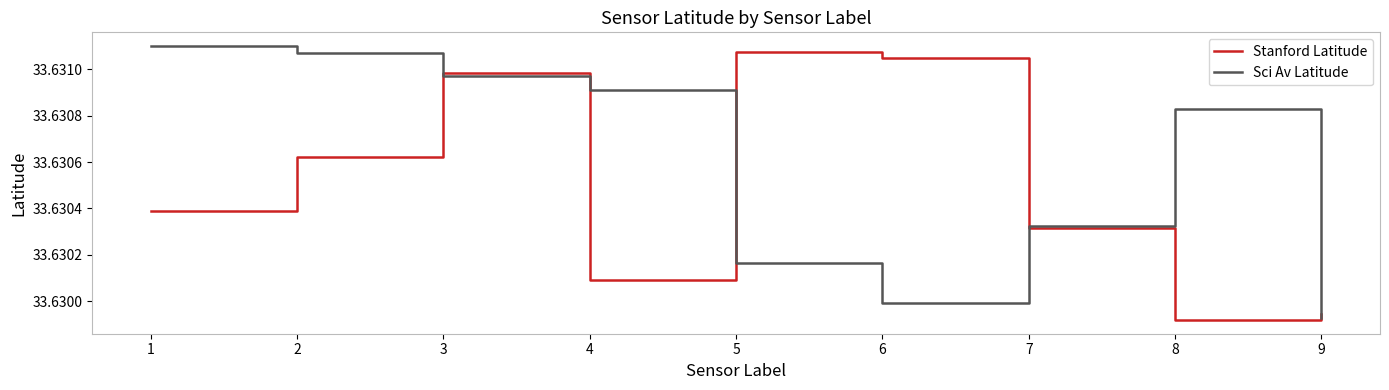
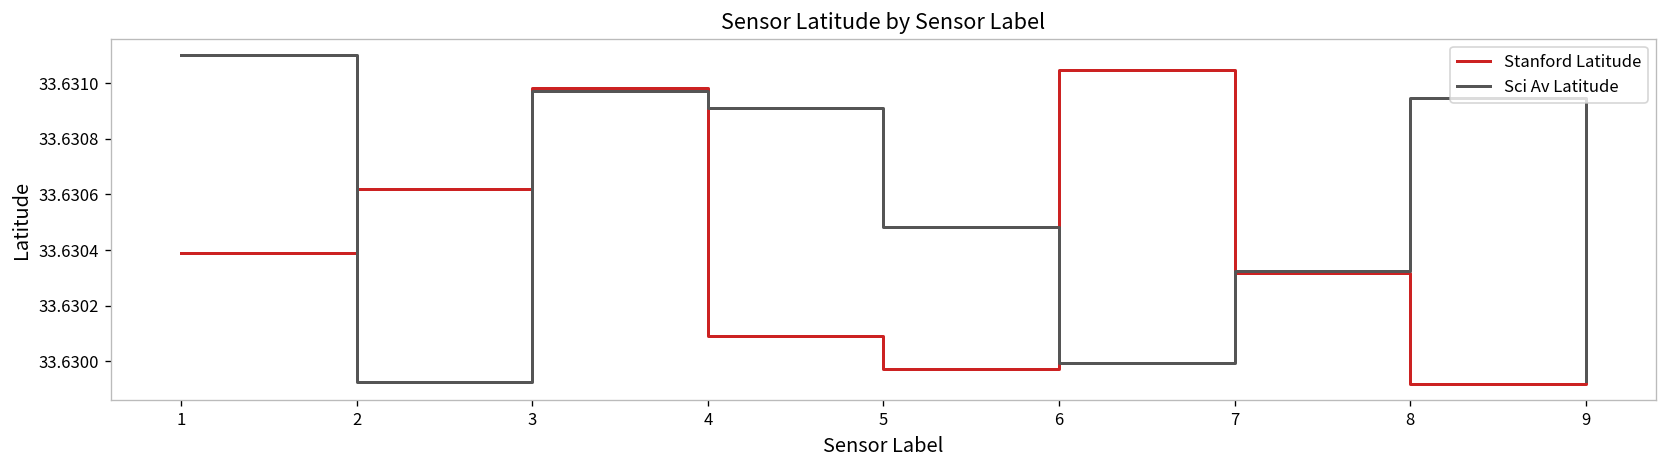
  {
    "Stanford Latitude": {
      "1": 33.63039,
      "2": 33.63062,
      "3": 33.63098,
      "4": 33.63009,
-     "5": 33.63108,
+     "5": 33.62997,
      "6": 33.63105,
      "8": 33.62992,
      "9": 33.62994
    },
    "Sci Av Latitude": {
      "1": 33.63110,
-     "2": 33.63107,
+     "2": 33.62993,
      "3": 33.63097,
      "4": 33.63091,
-     "5": 33.63017,
+     "5": 33.63048,
      "6": 33.62999,
-     "8": 33.63083,
+     "8": 33.63095,
      "9": 33.62993
    }
  }
